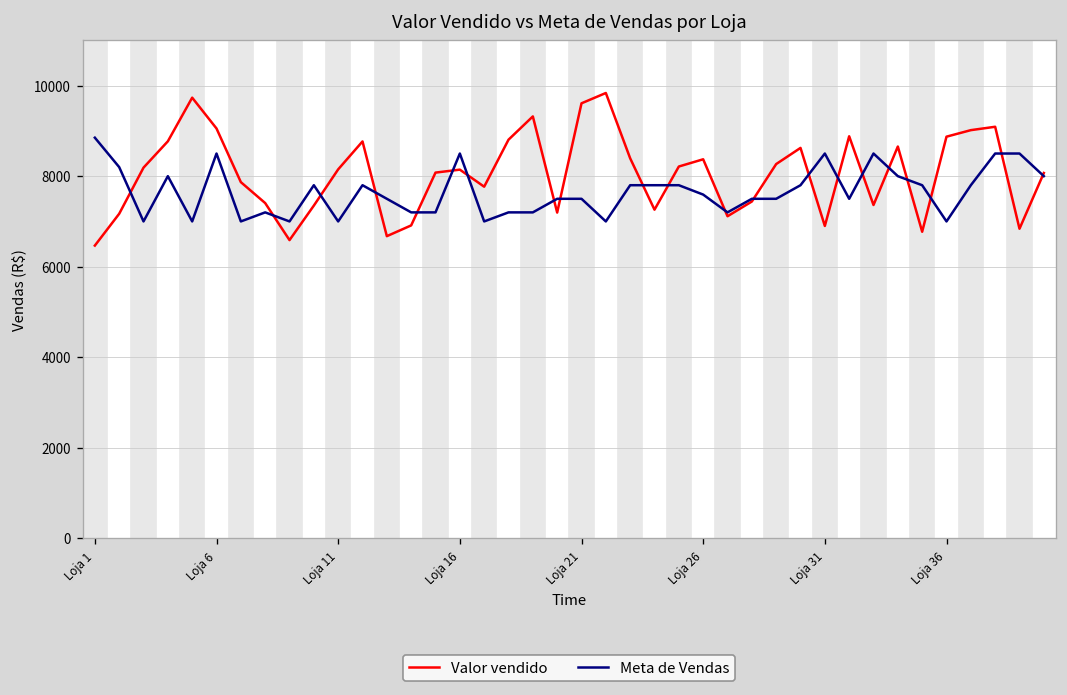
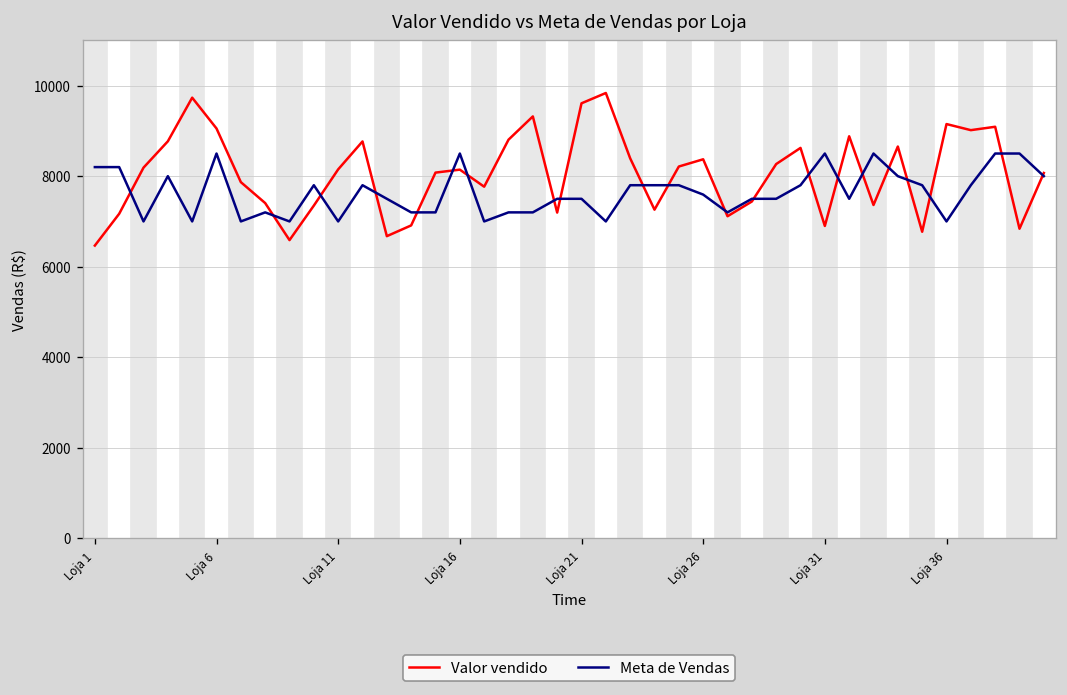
  {
    "Valor vendido": {
      "Loja 1": 6500,
      "Loja 6": 9100,
      "Loja 11": 8200,
      "Loja 16": 8100,
      "Loja 21": 9600,
      "Loja 26": 8400,
      "Loja 31": 6900,
-     "Loja 36": 8900
+     "Loja 36": 9200
    },
    "Meta de Vendas": {
-     "Loja 1": 8900,
+     "Loja 1": 8200,
      "Loja 6": 8500,
      "Loja 11": 7000,
      "Loja 16": 8500,
      "Loja 21": 7500,
      "Loja 26": 7600,
      "Loja 31": 8500,
      "Loja 36": 7000
    }
  }
